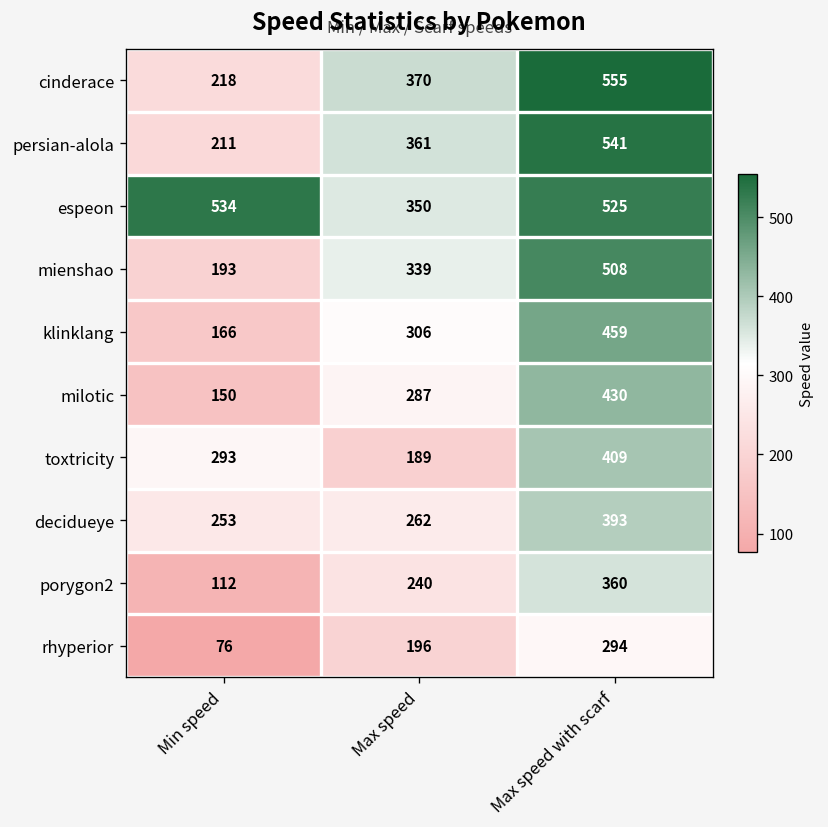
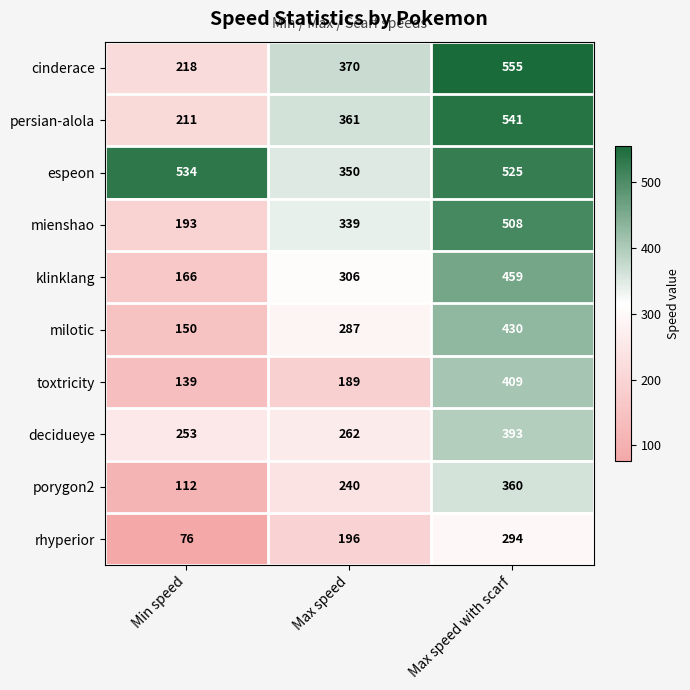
  {
    "cinderace": {
      "Min speed": 218,
      "Max speed": 370,
      "Max speed with scarf": 555
    },
    "persian-alola": {
      "Min speed": 211,
      "Max speed": 361,
      "Max speed with scarf": 541
    },
    "espeon": {
      "Min speed": 534,
      "Max speed": 350,
      "Max speed with scarf": 525
    },
    "mienshao": {
      "Min speed": 193,
      "Max speed": 339,
      "Max speed with scarf": 508
    },
    "klinklang": {
      "Min speed": 166,
      "Max speed": 306,
      "Max speed with scarf": 459
    },
    "milotic": {
      "Min speed": 150,
      "Max speed": 287,
      "Max speed with scarf": 430
    },
    "toxtricity": {
-     "Min speed": 293,
+     "Min speed": 139,
      "Max speed": 189,
      "Max speed with scarf": 409
    },
    "decidueye": {
      "Min speed": 253,
      "Max speed": 262,
      "Max speed with scarf": 393
    },
    "porygon2": {
      "Min speed": 112,
      "Max speed": 240,
      "Max speed with scarf": 360
    },
    "rhyperior": {
      "Min speed": 76,
      "Max speed": 196,
      "Max speed with scarf": 294
    }
  }
